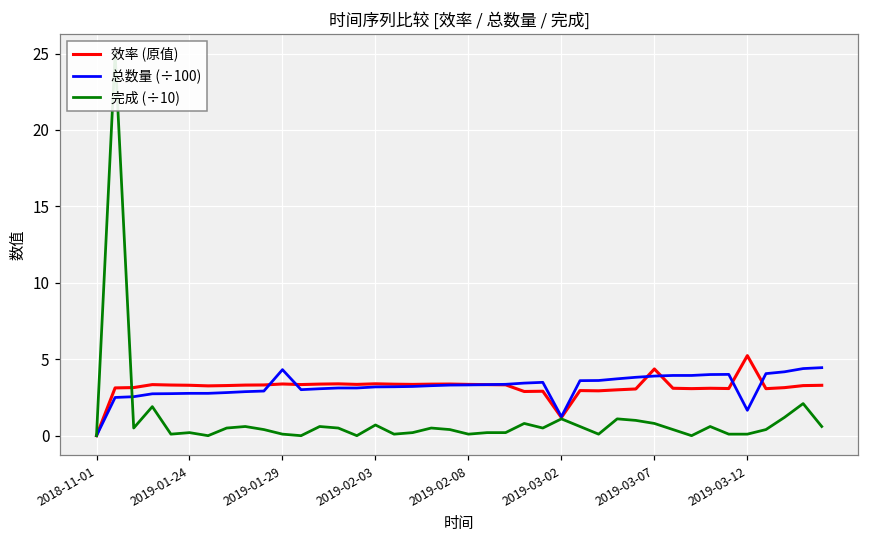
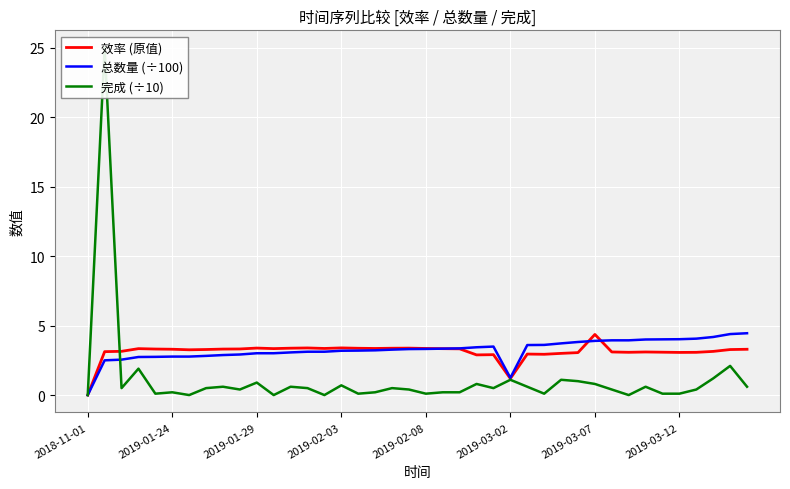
  {
    "效率 (原值)": {
      "2019-01-24": 3.3,
      "2019-01-29": 3.4,
      "2019-02-03": 3.4,
      "2019-03-07": 4.4,
-     "2019-03-12": 5.2
+     "2019-03-12": 3.1
    },
    "总数量 (÷100)": {
      "2019-01-24": 2.8,
-     "2019-01-29": 4.3,
+     "2019-01-29": 3.0,
      "2019-02-03": 3.2,
      "2019-03-07": 3.9,
-     "2019-03-12": 1.7
+     "2019-03-12": 4.0
    },
    "完成 (÷10)": {
      "2019-01-24": 0.2,
-     "2019-01-29": 0.1,
+     "2019-01-29": 0.9,
      "2019-02-03": 0.7,
      "2019-02-08": 0.1,
      "2019-03-07": 0.8,
      "2019-03-12": 0.1
    }
  }
